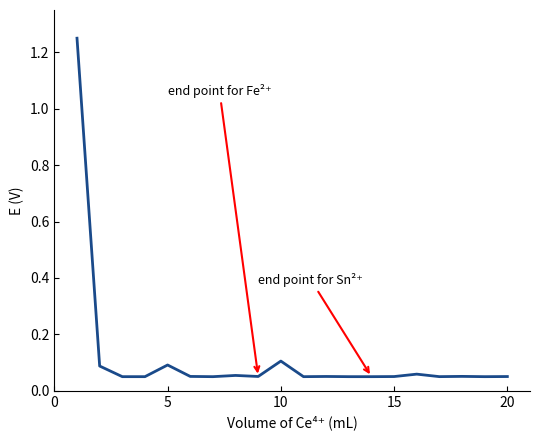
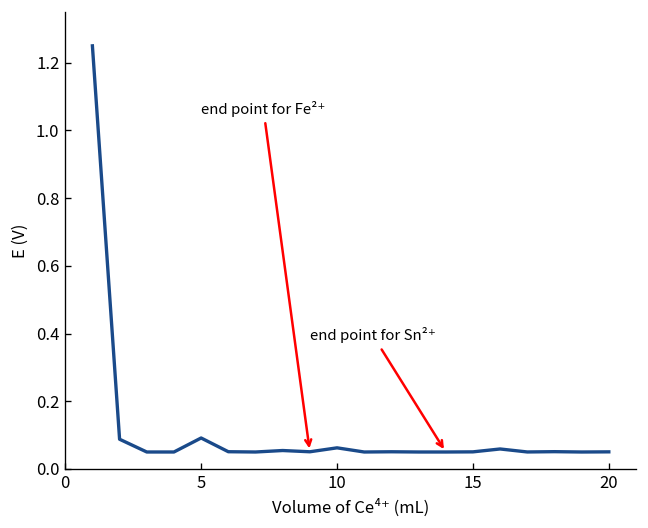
  {
    "5": 0.09,
-   "10": 0.11,
+   "10": 0.06,
    "15": 0.05,
    "20": 0.05
  }
